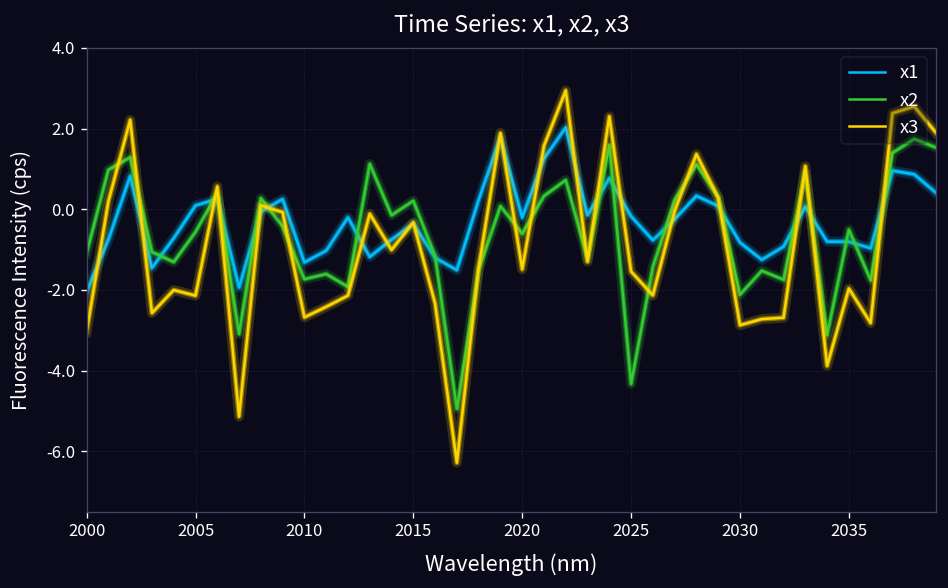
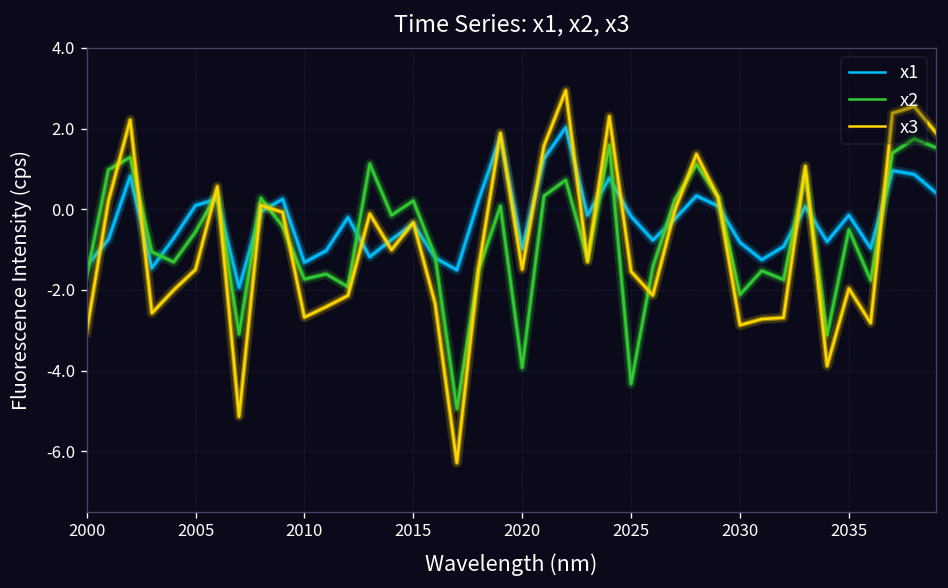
  {
    "x1": {
-     "2000": -2.0,
+     "2000": -1.4,
      "2005": 0.1,
      "2010": -1.3,
-     "2020": -0.2,
+     "2020": -1.0,
      "2025": -0.2,
      "2030": -0.8,
-     "2035": -0.8
+     "2035": -0.1
    },
    "x2": {
-     "2000": -1.1,
+     "2000": -1.7,
      "2005": -0.6,
      "2010": -1.7,
      "2015": 0.2,
-     "2020": -0.6,
+     "2020": -3.9,
      "2025": -4.3,
      "2030": -2.1,
      "2035": -0.5
    },
    "x3": {
      "2000": -3.0,
-     "2005": -2.1,
+     "2005": -1.5,
      "2010": -2.7,
      "2020": -1.5,
      "2025": -1.5,
      "2030": -2.9,
      "2035": -2.0
    }
  }
